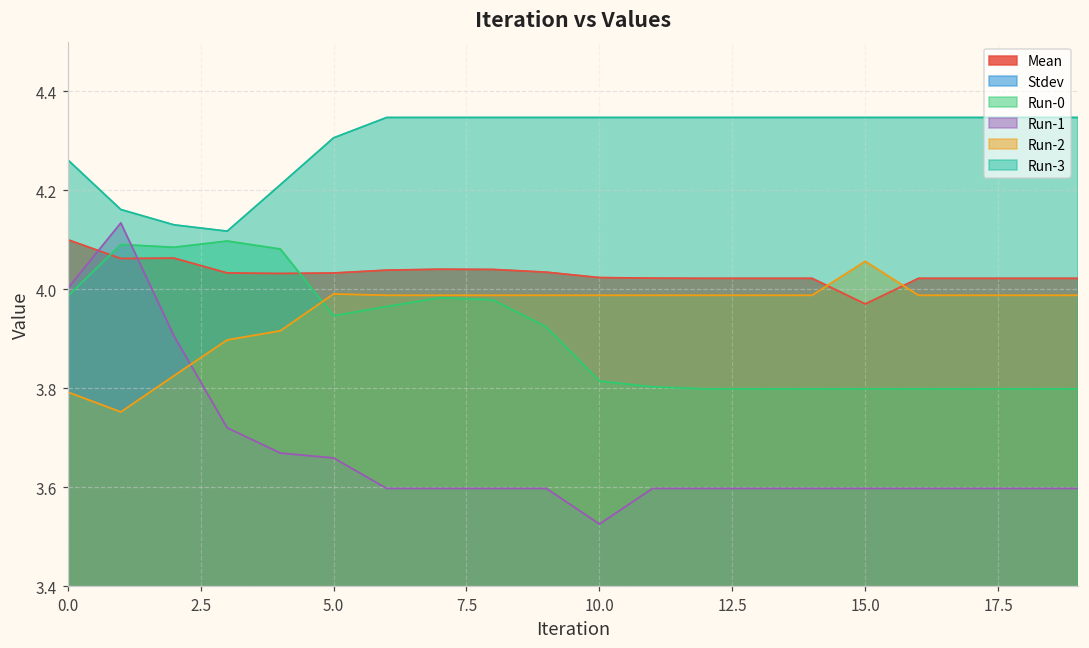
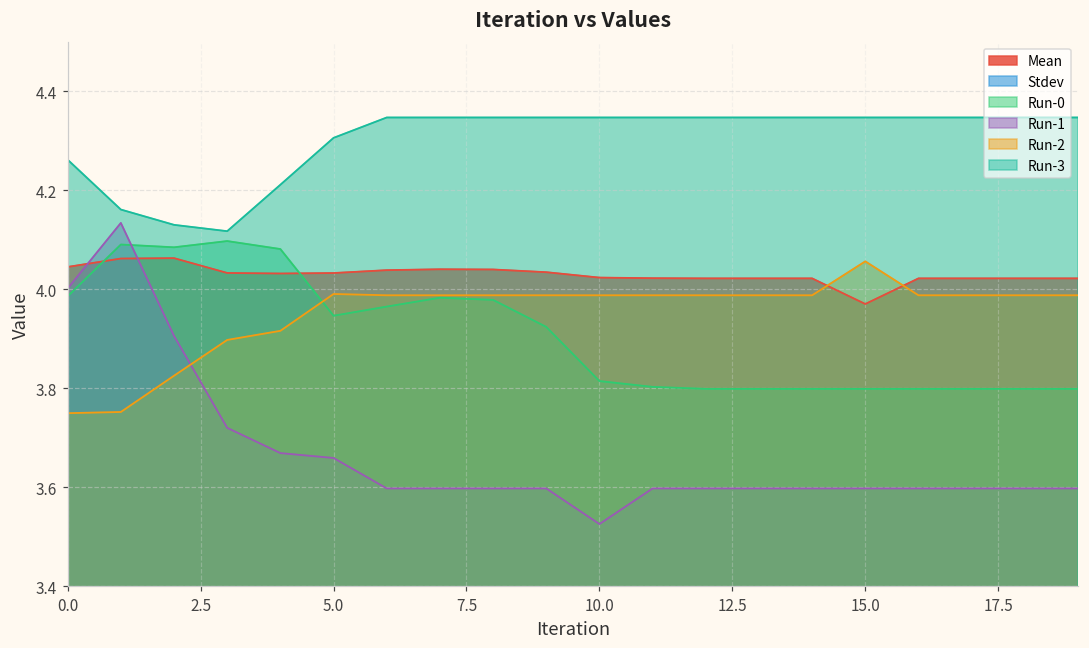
  {
    "Mean": {
-     "0.0": 4.10,
+     "0.0": 4.04,
      "5.0": 4.03,
      "10.0": 4.02,
      "15.0": 3.97
    },
    "Run-1": {
      "0.0": 4.00,
      "5.0": 3.66,
      "10.0": 3.53,
      "15.0": 3.60
    },
    "Run-2": {
-     "0.0": 3.79,
+     "0.0": 3.75,
      "5.0": 3.99,
      "10.0": 3.99,
      "15.0": 4.06
    }
  }
